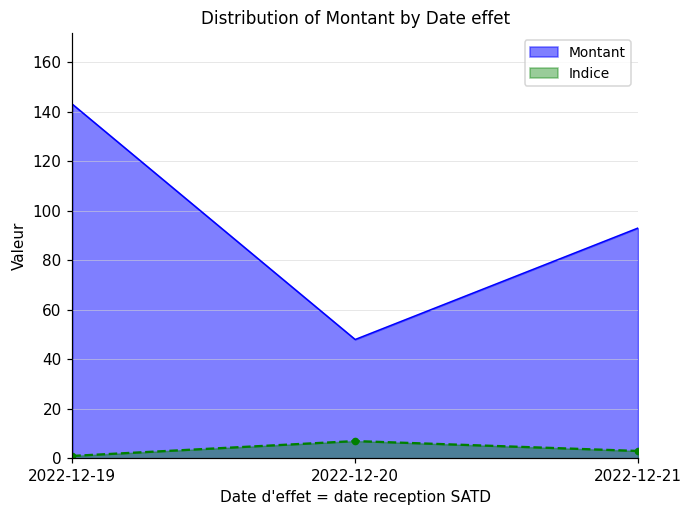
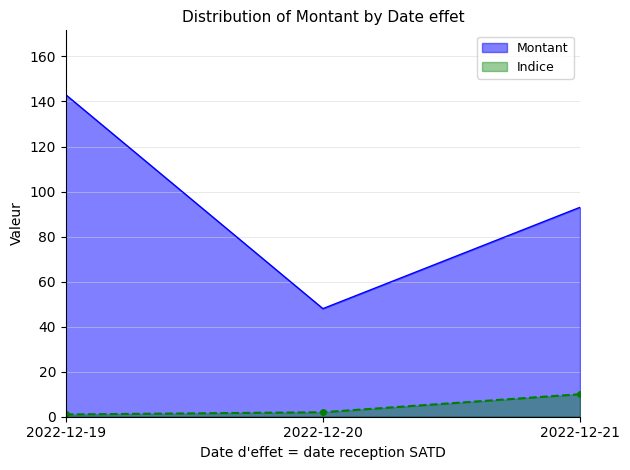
  {
    "Montant": {
      "2022-12-19": 143,
      "2022-12-20": 48,
      "2022-12-21": 93
    },
    "Indice": {
      "2022-12-19": 1,
-     "2022-12-20": 7,
-     "2022-12-21": 3
+     "2022-12-20": 2,
+     "2022-12-21": 10
    }
  }
